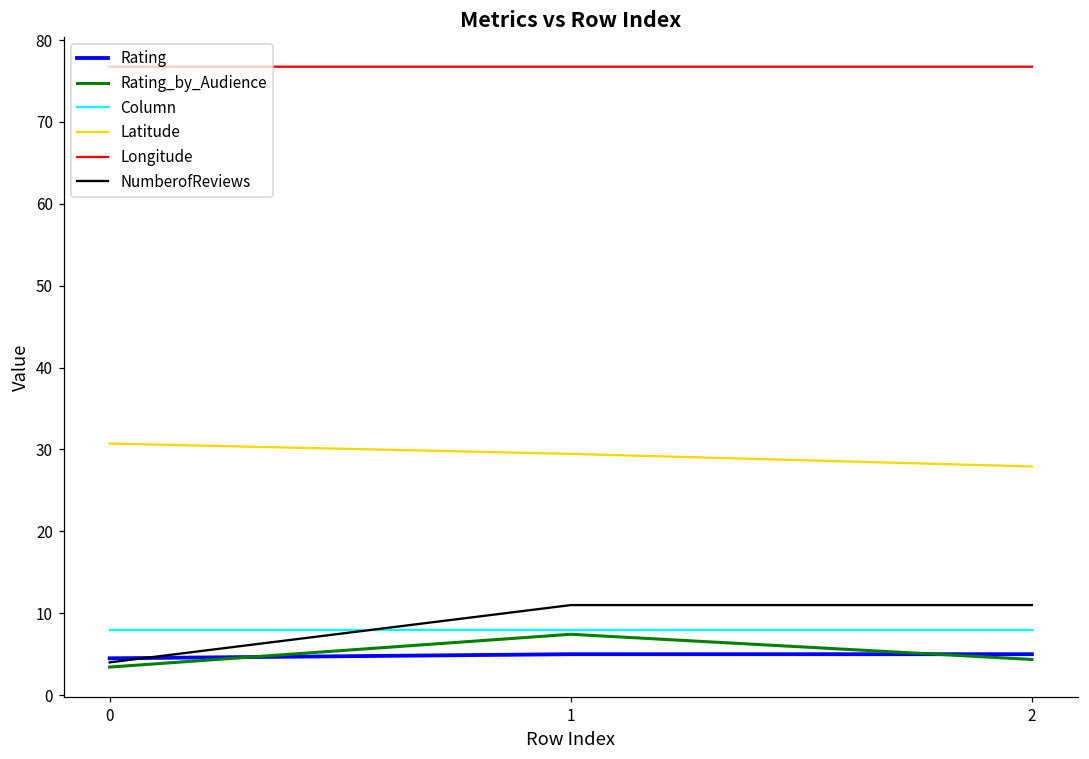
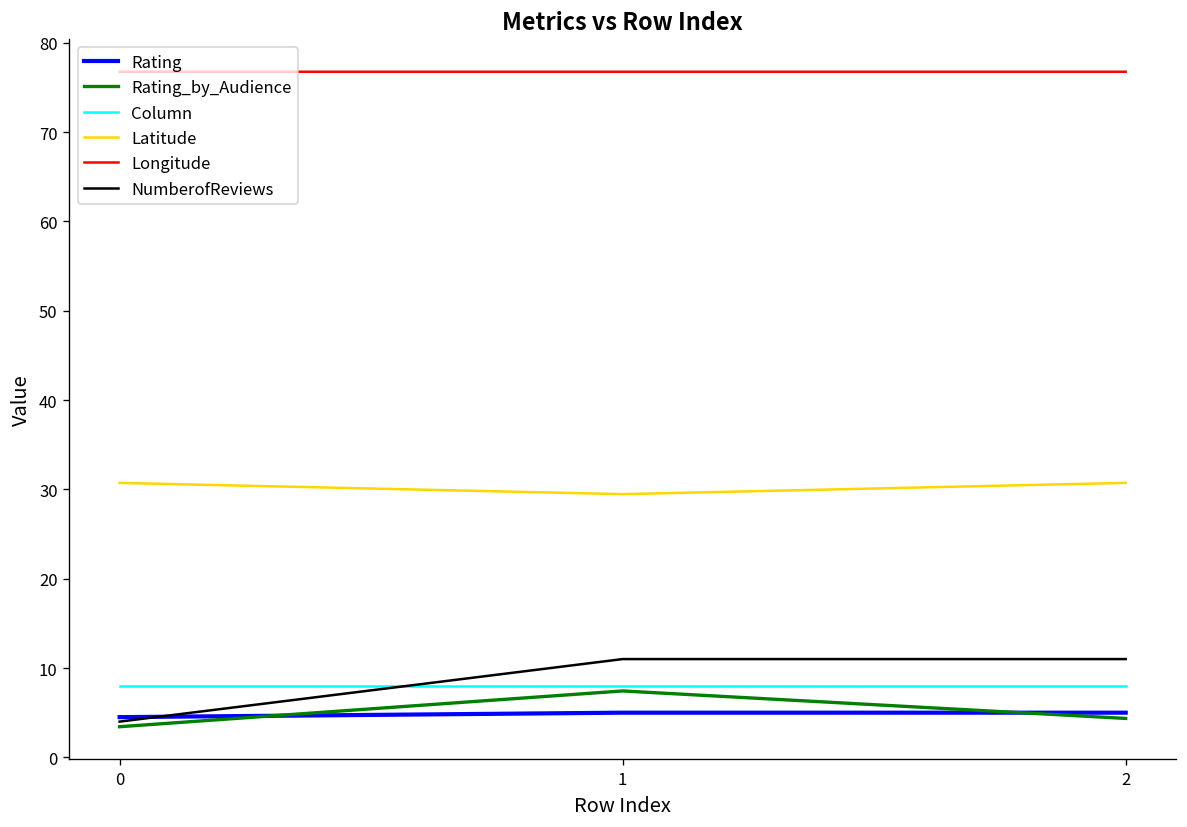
  {
    "Rating": {
      "0": 5,
      "1": 5,
      "2": 5
    },
    "Rating_by_Audience": {
      "0": 3,
      "1": 7,
      "2": 4
    },
    "Column": {
      "0": 8,
      "1": 8,
      "2": 8
    },
    "Latitude": {
      "0": 31,
      "1": 29,
-     "2": 28
+     "2": 31
    },
    "Longitude": {
      "1": 77,
      "2": 77
    },
    "NumberofReviews": {
      "0": 4,
      "1": 11,
      "2": 11
    }
  }
